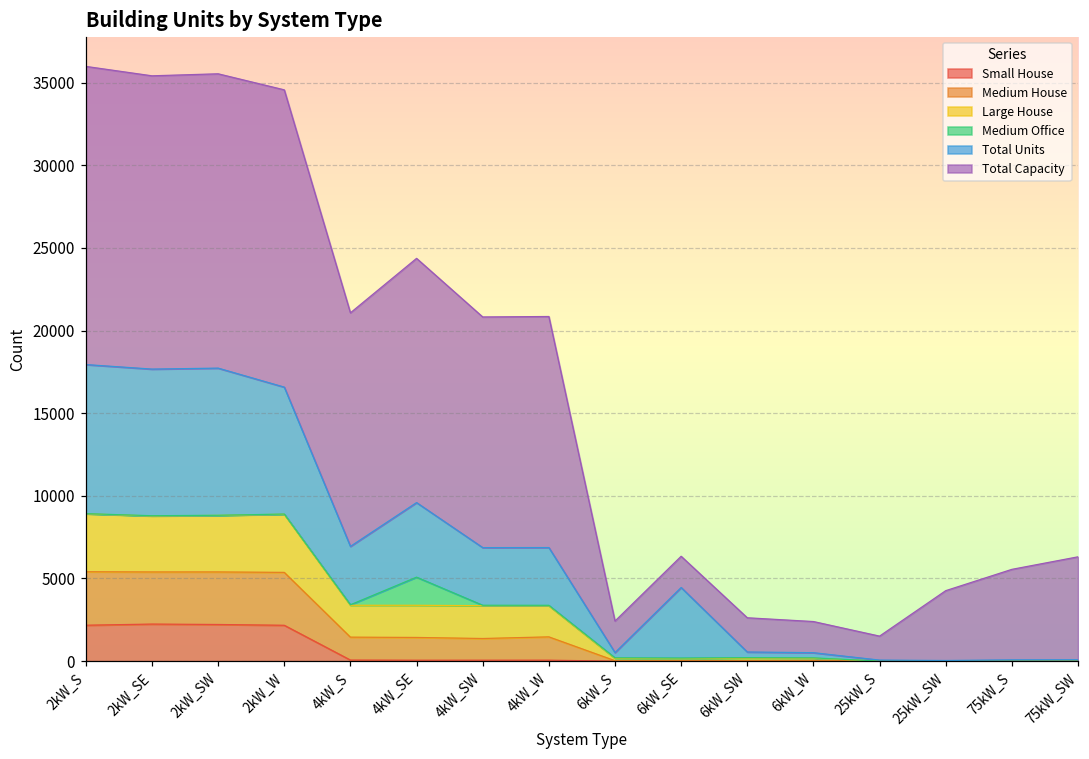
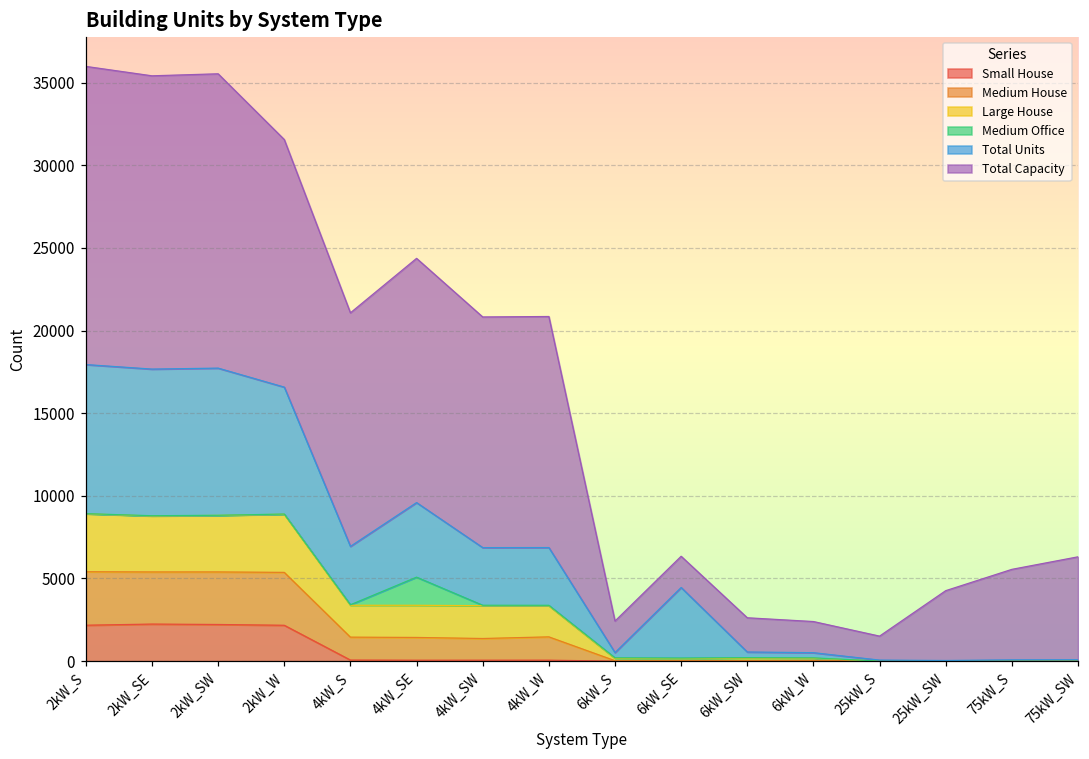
  {
    "Large House": {
      "4kW_SE": 1900
    },
    "Medium Office": {
      "4kW_SE": 1700
    },
    "Total Units": {
      "2kW_S": 9000,
      "2kW_SE": 8900,
      "2kW_SW": 8900,
      "2kW_W": 7700,
      "4kW_S": 3500,
      "4kW_SE": 4500,
      "4kW_SW": 3500,
      "4kW_W": 3500,
      "6kW_S": 300,
      "6kW_SE": 4300,
      "6kW_SW": 300,
      "6kW_W": 300
    },
    "Total Capacity": {
      "2kW_S": 18000,
      "2kW_SE": 17700,
      "2kW_SW": 17800,
-     "2kW_W": 18000,
+     "2kW_W": 15000,
      "4kW_S": 14100,
      "4kW_SE": 14800,
      "4kW_SW": 14000,
      "4kW_W": 14000,
      "6kW_S": 1900,
      "6kW_SE": 1900,
      "6kW_SW": 2100,
      "6kW_W": 1900,
      "25kW_S": 1500,
      "25kW_SW": 4200,
      "75kW_S": 5500,
      "75kW_SW": 6200
    }
  }
